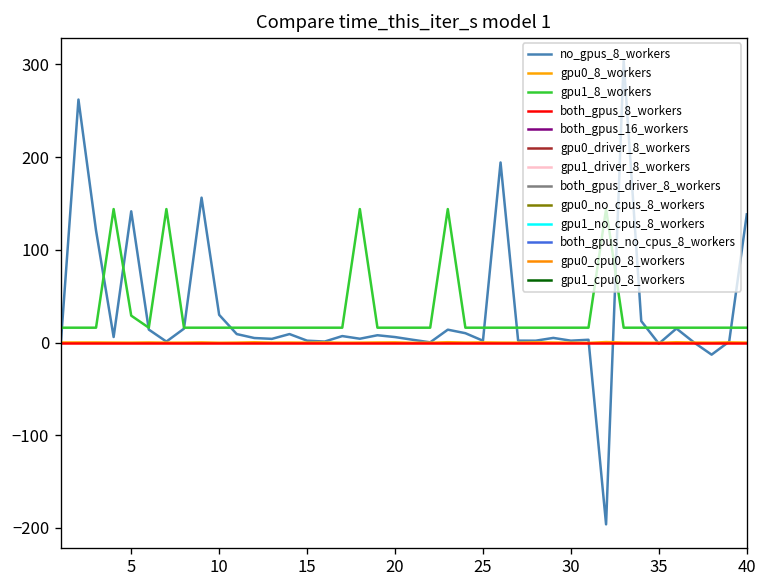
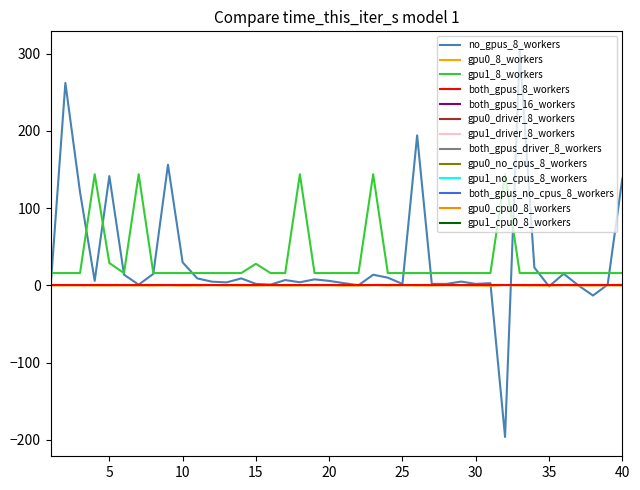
  {
    "no_gpus_8_workers": {
      "5": 140,
      "10": 30,
      "20": 10,
      "40": 140
    },
    "gpu1_8_workers": {
      "5": 30,
      "10": 20,
-     "15": 20,
+     "15": 30,
      "20": 20,
      "25": 20,
      "30": 20,
      "35": 20,
      "40": 20
    }
  }
